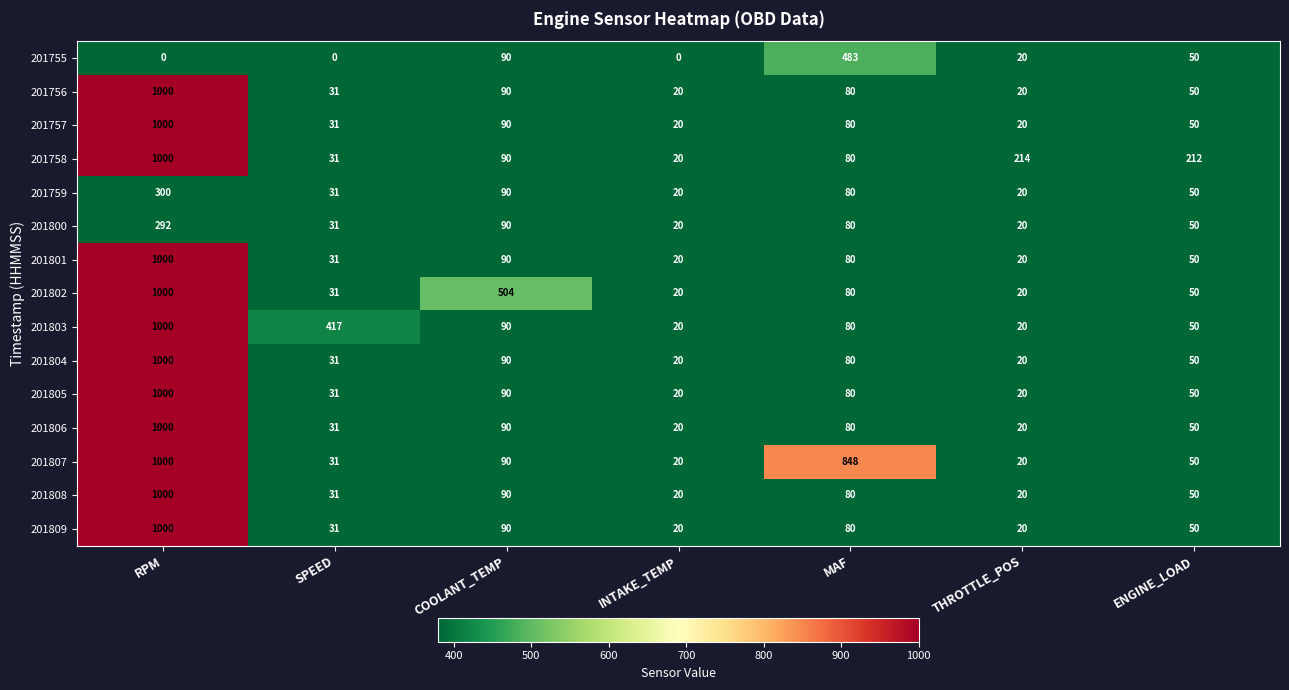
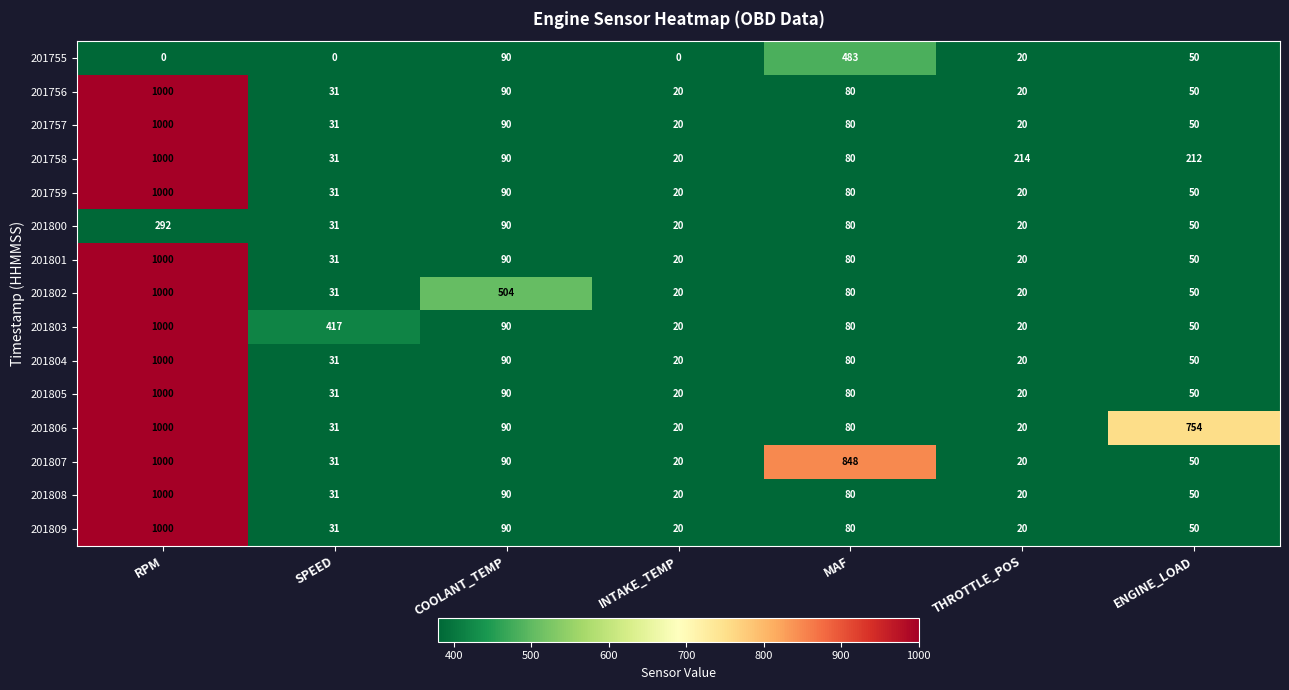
  {
    "201755": {
      "RPM": 0,
      "SPEED": 0,
      "COOLANT_TEMP": 90,
      "INTAKE_TEMP": 0,
      "MAF": 483,
      "THROTTLE_POS": 20,
      "ENGINE_LOAD": 50
    },
    "201756": {
      "RPM": 1000,
      "SPEED": 31,
      "COOLANT_TEMP": 90,
      "INTAKE_TEMP": 20,
      "MAF": 80,
      "THROTTLE_POS": 20,
      "ENGINE_LOAD": 50
    },
    "201757": {
      "RPM": 1000,
      "SPEED": 31,
      "COOLANT_TEMP": 90,
      "INTAKE_TEMP": 20,
      "MAF": 80,
      "THROTTLE_POS": 20,
      "ENGINE_LOAD": 50
    },
    "201758": {
      "RPM": 1000,
      "SPEED": 31,
      "COOLANT_TEMP": 90,
      "INTAKE_TEMP": 20,
      "MAF": 80,
      "THROTTLE_POS": 214,
      "ENGINE_LOAD": 212
    },
    "201759": {
-     "RPM": 300,
+     "RPM": 1000,
      "SPEED": 31,
      "COOLANT_TEMP": 90,
      "INTAKE_TEMP": 20,
      "MAF": 80,
      "THROTTLE_POS": 20,
      "ENGINE_LOAD": 50
    },
    "201800": {
      "RPM": 292,
      "SPEED": 31,
      "COOLANT_TEMP": 90,
      "INTAKE_TEMP": 20,
      "MAF": 80,
      "THROTTLE_POS": 20,
      "ENGINE_LOAD": 50
    },
    "201801": {
      "RPM": 1000,
      "SPEED": 31,
      "COOLANT_TEMP": 90,
      "INTAKE_TEMP": 20,
      "MAF": 80,
      "THROTTLE_POS": 20,
      "ENGINE_LOAD": 50
    },
    "201802": {
      "RPM": 1000,
      "SPEED": 31,
      "COOLANT_TEMP": 504,
      "INTAKE_TEMP": 20,
      "MAF": 80,
      "THROTTLE_POS": 20,
      "ENGINE_LOAD": 50
    },
    "201803": {
      "RPM": 1000,
      "SPEED": 417,
      "COOLANT_TEMP": 90,
      "INTAKE_TEMP": 20,
      "MAF": 80,
      "THROTTLE_POS": 20,
      "ENGINE_LOAD": 50
    },
    "201804": {
      "RPM": 1000,
      "SPEED": 31,
      "COOLANT_TEMP": 90,
      "INTAKE_TEMP": 20,
      "MAF": 80,
      "THROTTLE_POS": 20,
      "ENGINE_LOAD": 50
    },
    "201805": {
      "RPM": 1000,
      "SPEED": 31,
      "COOLANT_TEMP": 90,
      "INTAKE_TEMP": 20,
      "MAF": 80,
      "THROTTLE_POS": 20,
      "ENGINE_LOAD": 50
    },
    "201806": {
      "RPM": 1000,
      "SPEED": 31,
      "COOLANT_TEMP": 90,
      "INTAKE_TEMP": 20,
      "MAF": 80,
      "THROTTLE_POS": 20,
-     "ENGINE_LOAD": 50
+     "ENGINE_LOAD": 754
    },
    "201807": {
      "RPM": 1000,
      "SPEED": 31,
      "COOLANT_TEMP": 90,
      "INTAKE_TEMP": 20,
      "MAF": 848,
      "THROTTLE_POS": 20,
      "ENGINE_LOAD": 50
    },
    "201808": {
      "RPM": 1000,
      "SPEED": 31,
      "COOLANT_TEMP": 90,
      "INTAKE_TEMP": 20,
      "MAF": 80,
      "THROTTLE_POS": 20,
      "ENGINE_LOAD": 50
    },
    "201809": {
      "RPM": 1000,
      "SPEED": 31,
      "COOLANT_TEMP": 90,
      "INTAKE_TEMP": 20,
      "MAF": 80,
      "THROTTLE_POS": 20,
      "ENGINE_LOAD": 50
    }
  }
